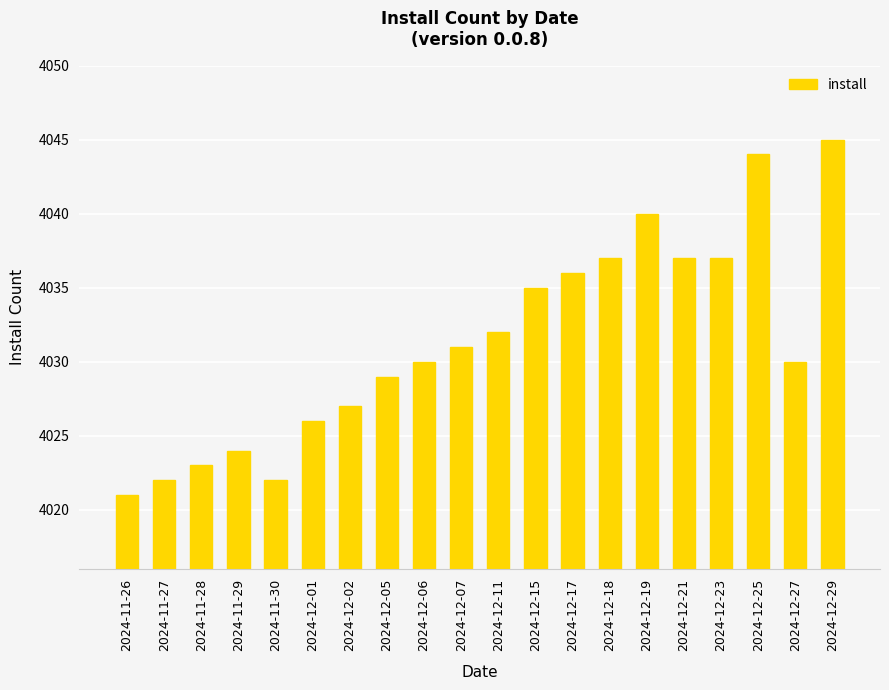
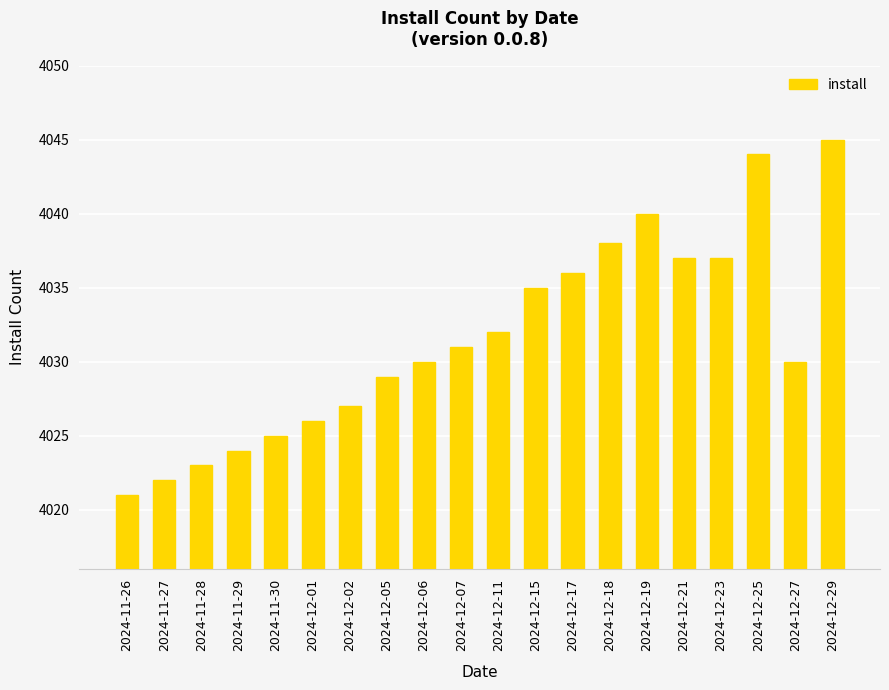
  {
    "2024-11-26": 4021,
    "2024-11-27": 4022,
    "2024-11-28": 4023,
    "2024-11-29": 4024,
-   "2024-11-30": 4022,
+   "2024-11-30": 4025,
    "2024-12-01": 4026,
    "2024-12-02": 4027,
    "2024-12-05": 4029,
    "2024-12-06": 4030,
    "2024-12-07": 4031,
    "2024-12-11": 4032,
    "2024-12-15": 4035,
    "2024-12-17": 4036,
-   "2024-12-18": 4037,
+   "2024-12-18": 4038,
    "2024-12-19": 4040,
    "2024-12-21": 4037,
    "2024-12-23": 4037,
    "2024-12-25": 4044,
    "2024-12-27": 4030,
    "2024-12-29": 4045
  }
